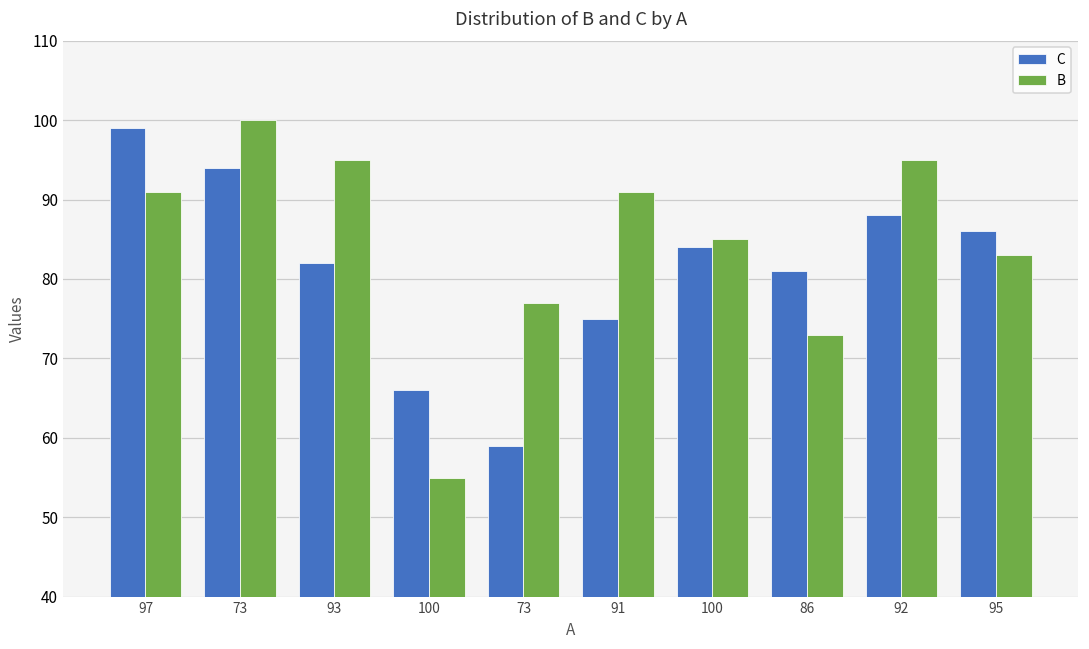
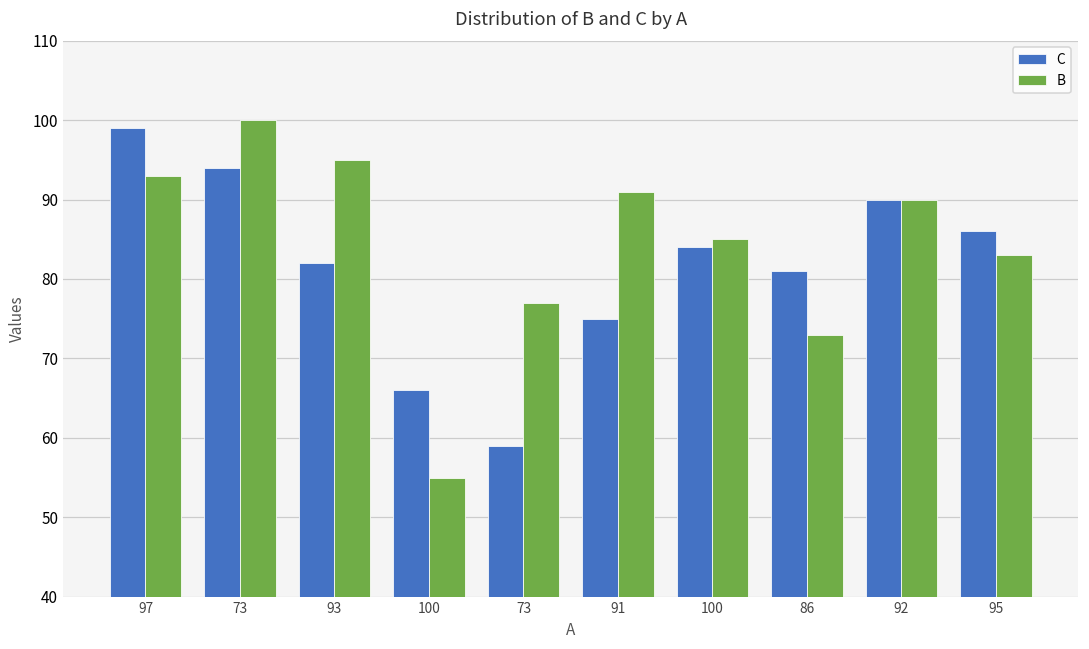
  {
    "C": {
      "97": 99,
      "93": 82,
      "91": 75,
      "86": 81,
-     "92": 88,
+     "92": 90,
      "95": 86
    },
    "B": {
-     "97": 91,
+     "97": 93,
      "93": 95,
      "91": 91,
      "86": 73,
-     "92": 95,
+     "92": 90,
      "95": 83
    }
  }
